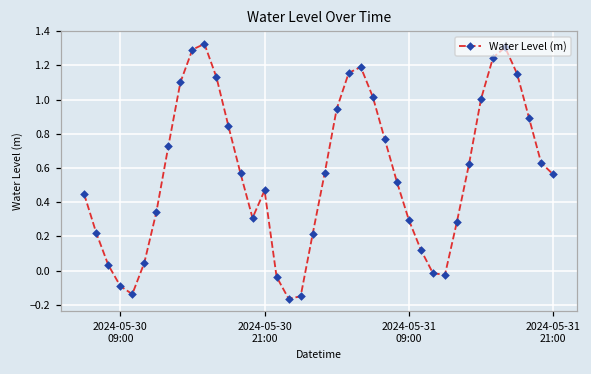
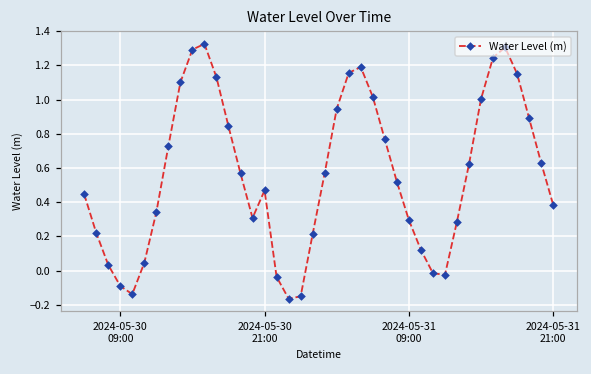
  {
    "2024-05-30 09:00": -0.09,
    "2024-05-30 21:00": 0.47,
    "2024-05-31 09:00": 0.30,
-   "2024-05-31 21:00": 0.56
+   "2024-05-31 21:00": 0.39
  }
